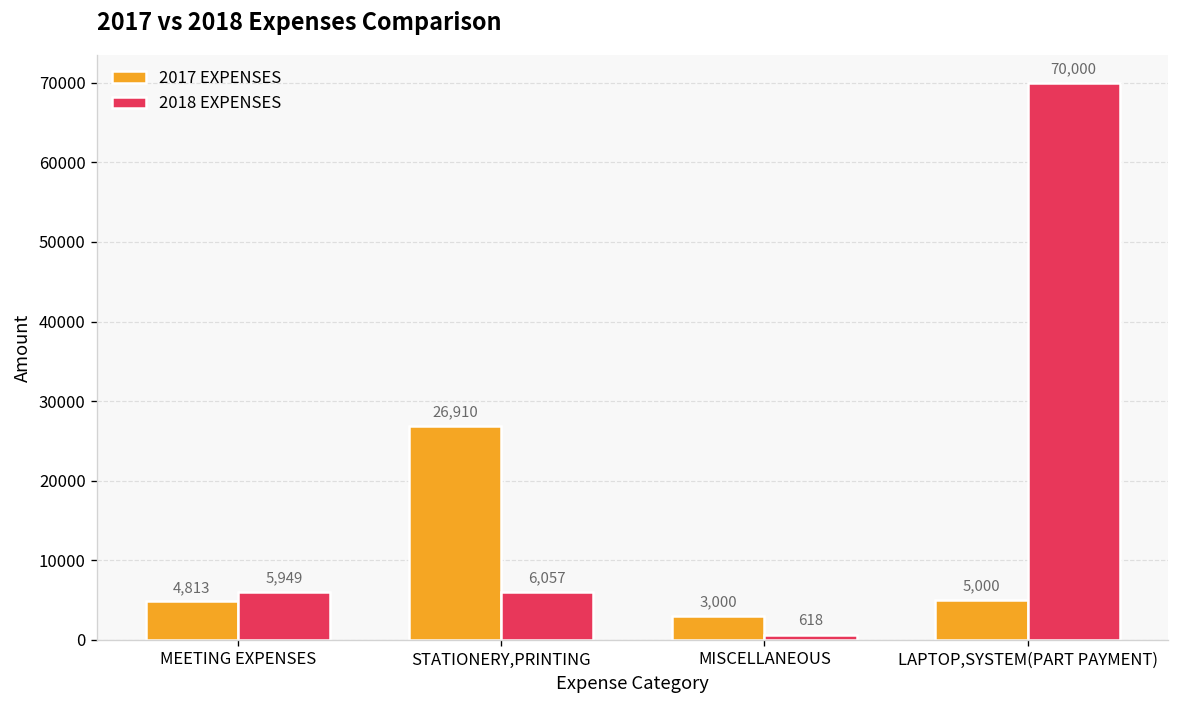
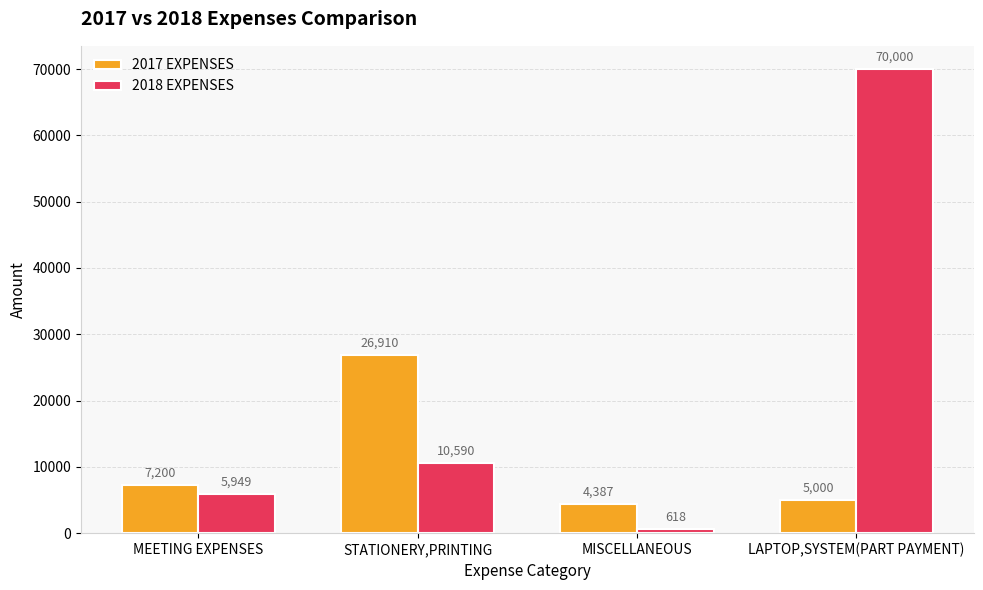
  {
    "2017 EXPENSES": {
-     "MEETING EXPENSES": "4,813",
+     "MEETING EXPENSES": "7,200",
      "STATIONERY,PRINTING": "26,910",
-     "MISCELLANEOUS": "3,000",
+     "MISCELLANEOUS": "4,387",
      "LAPTOP,SYSTEM(PART PAYMENT)": "5,000"
    },
    "2018 EXPENSES": {
      "MEETING EXPENSES": "5,949",
-     "STATIONERY,PRINTING": "6,057",
+     "STATIONERY,PRINTING": "10,590",
      "MISCELLANEOUS": "618",
      "LAPTOP,SYSTEM(PART PAYMENT)": "70,000"
    }
  }
